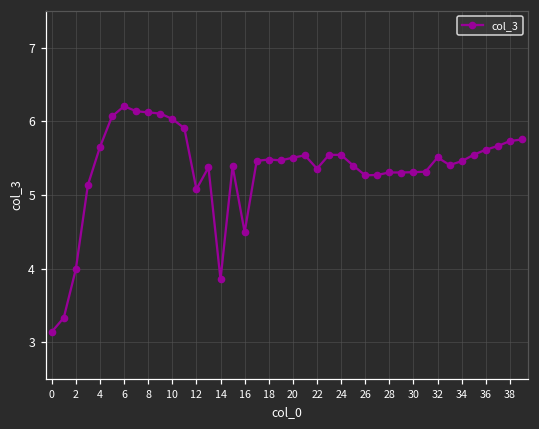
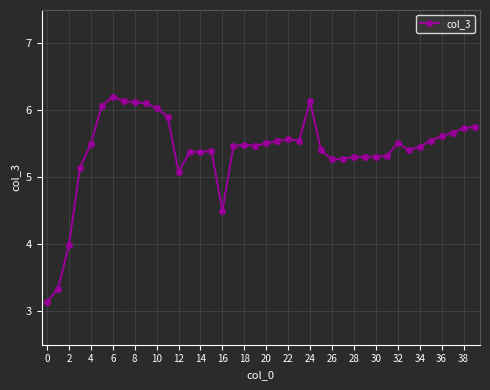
  {
    "0": 3.1,
    "2": 4.0,
-   "4": 5.7,
+   "4": 5.5,
    "6": 6.2,
    "8": 6.1,
    "10": 6.0,
    "12": 5.1,
-   "14": 3.9,
+   "14": 5.4,
    "16": 4.5,
    "18": 5.5,
    "20": 5.5,
-   "22": 5.4,
-   "24": 5.5,
+   "22": 5.6,
+   "24": 6.1,
    "26": 5.3,
    "28": 5.3,
    "30": 5.3,
    "32": 5.5,
    "34": 5.5,
    "36": 5.6,
    "38": 5.7
  }
